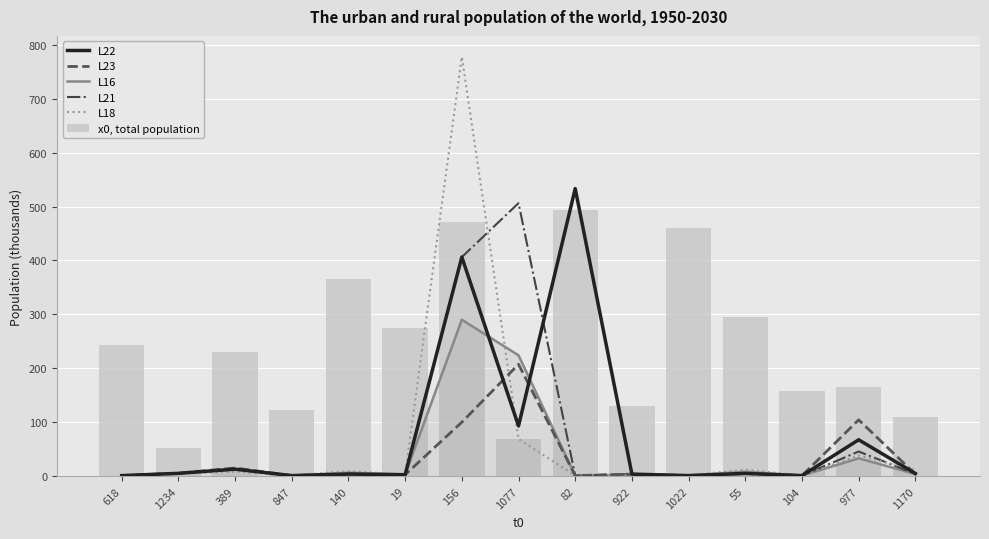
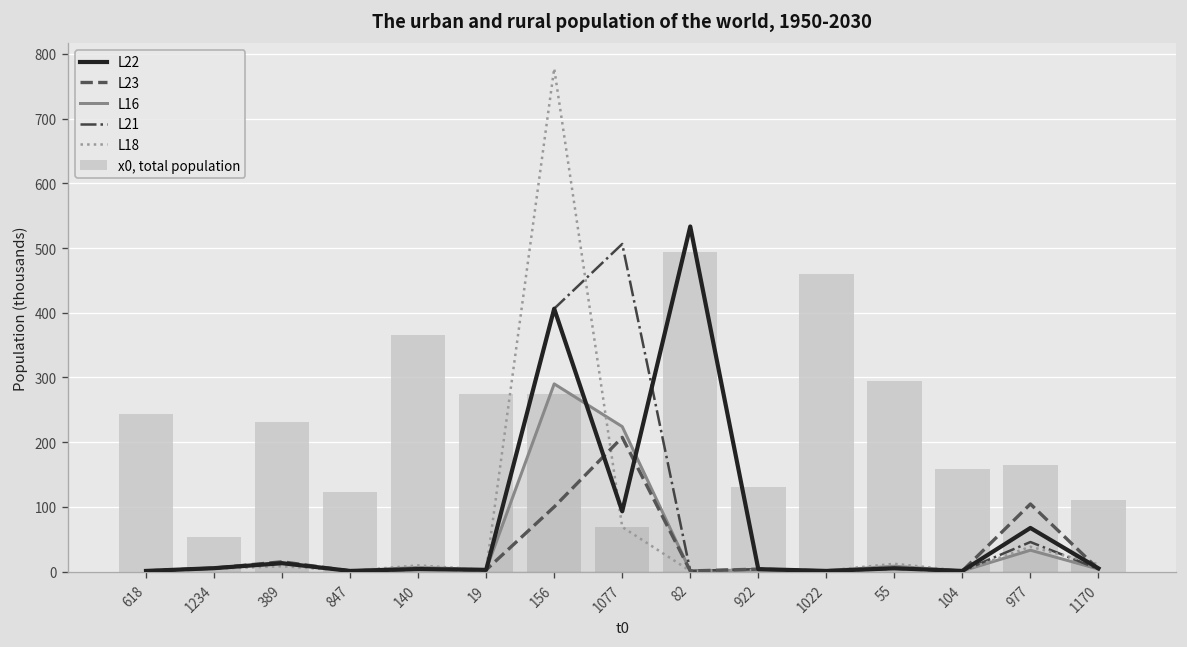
  {
    "x0, total population": {
      "618": 240,
      "1234": 50,
      "389": 230,
      "847": 120,
      "140": 370,
      "19": 270,
-     "156": 470,
+     "156": 270,
      "1077": 70,
      "82": 490,
      "922": 130,
      "1022": 460,
      "55": 300,
      "104": 160,
      "977": 170,
      "1170": 110
    }
  }
